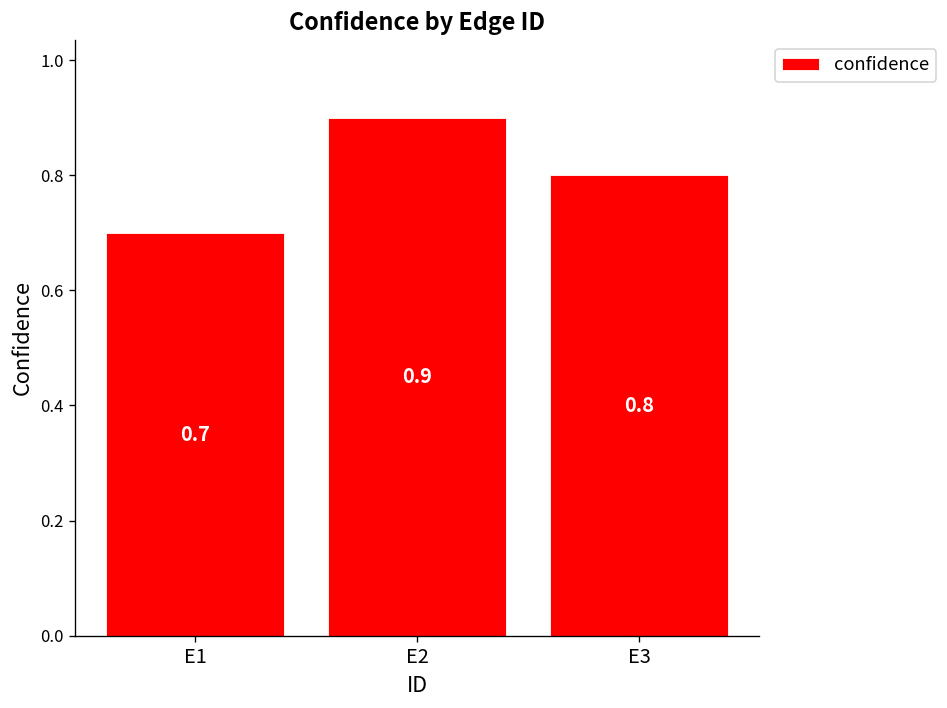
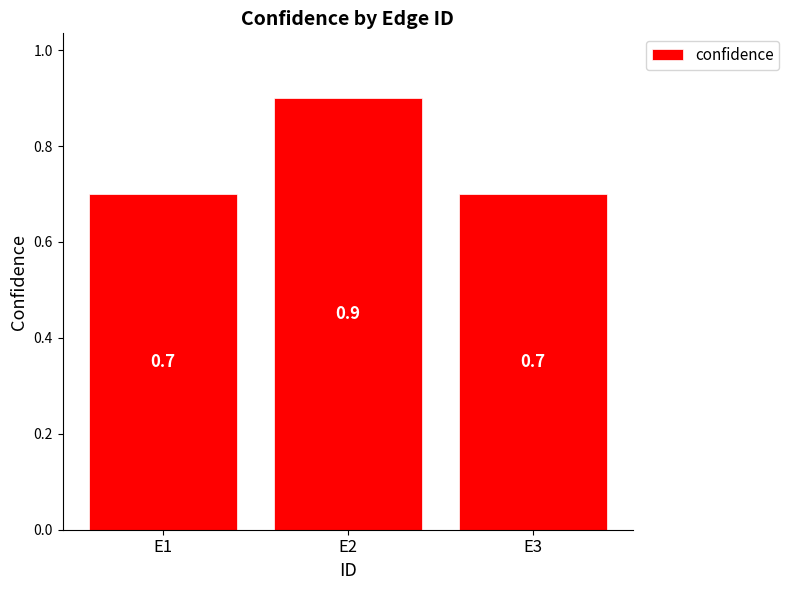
  {
    "E1": 0.7,
    "E2": 0.9,
-   "E3": 0.8
+   "E3": 0.7
  }
